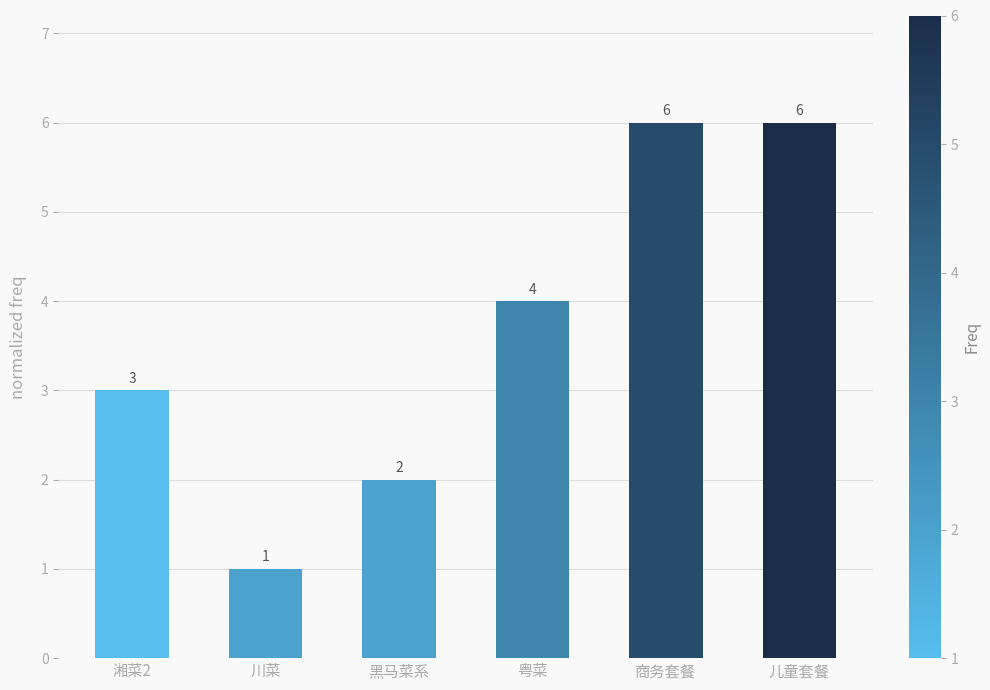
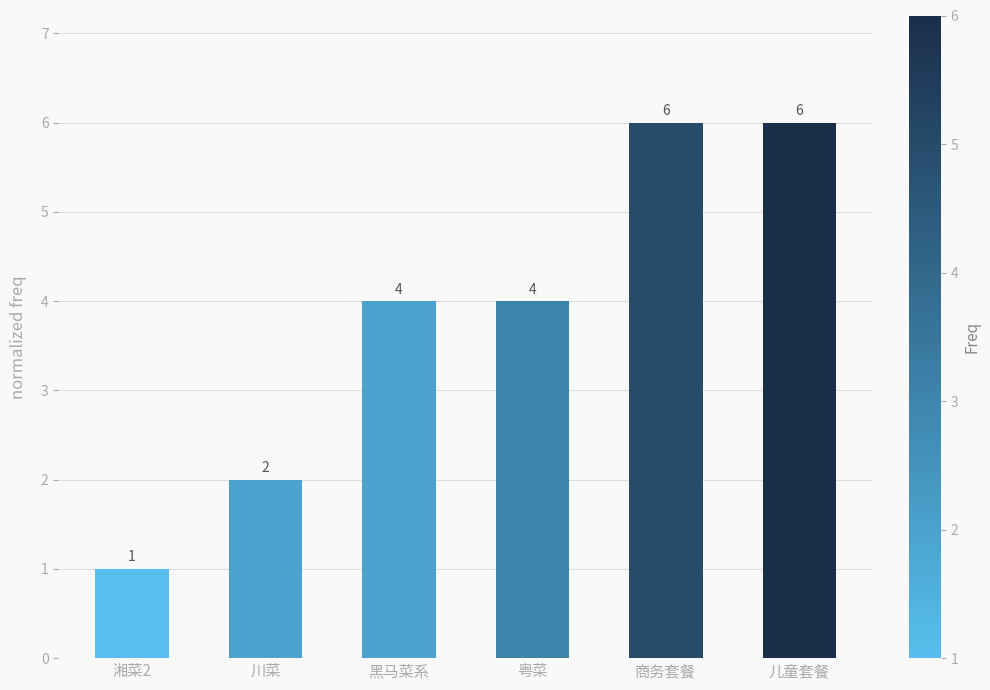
  {
-   "湘菜2": 3,
-   "川菜": 1,
-   "黑马菜系": 2,
+   "湘菜2": 1,
+   "川菜": 2,
+   "黑马菜系": 4,
    "粤菜": 4,
    "商务套餐": 6,
    "儿童套餐": 6
  }
